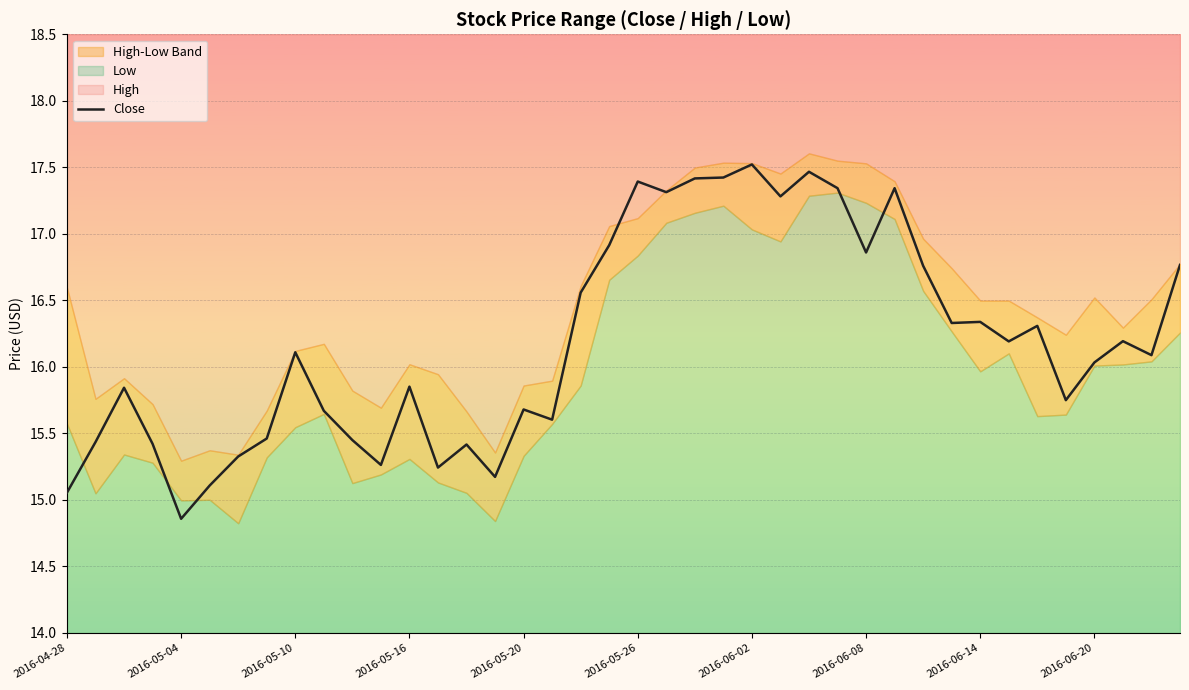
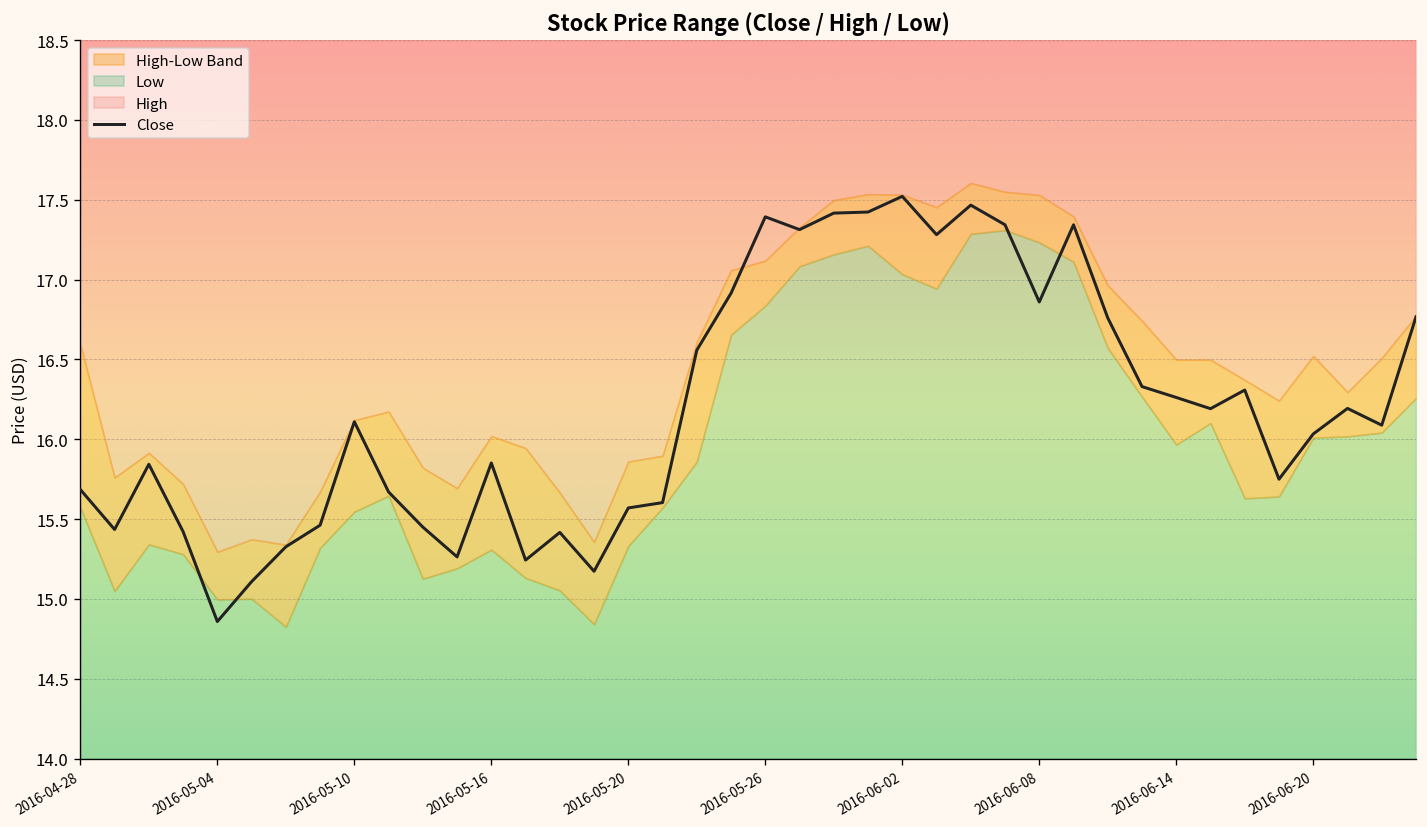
  {
    "Close": {
-     "2016-04-28": 15.06,
+     "2016-04-28": 15.69,
      "2016-05-04": 14.86,
      "2016-05-16": 15.85,
-     "2016-05-20": 15.68,
+     "2016-05-20": 15.57,
      "2016-05-26": 17.39,
      "2016-06-08": 16.86,
-     "2016-06-14": 16.34,
+     "2016-06-14": 16.26,
      "2016-06-20": 16.03
    },
    "Low": {
      "2016-04-28": 15.57,
      "2016-05-04": 15.00,
      "2016-05-10": 15.55,
      "2016-05-16": 15.31,
      "2016-05-20": 15.33,
      "2016-05-26": 16.84,
      "2016-06-02": 17.03,
      "2016-06-08": 17.23,
      "2016-06-14": 15.97,
      "2016-06-20": 16.01
    }
  }
